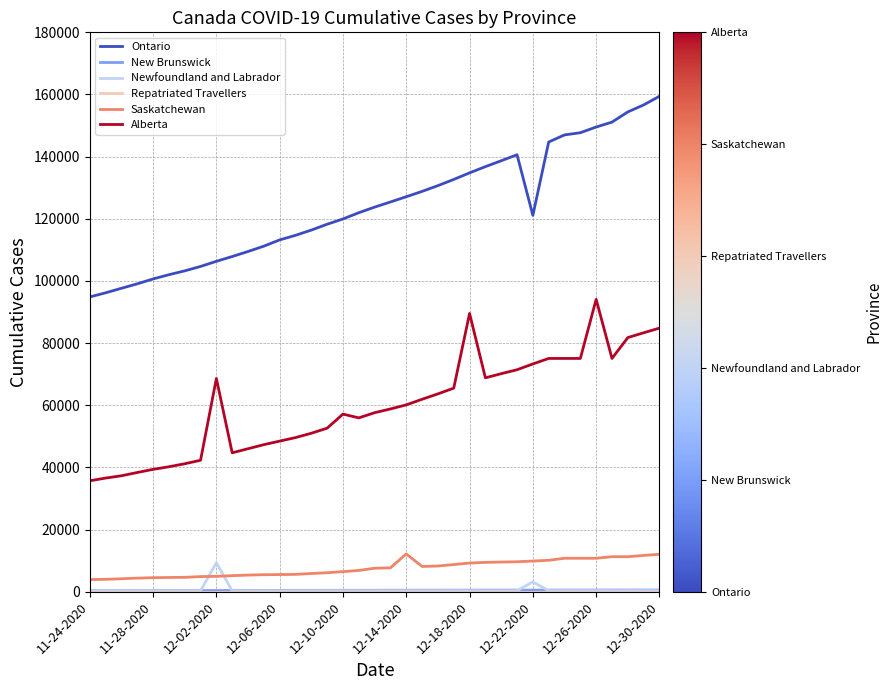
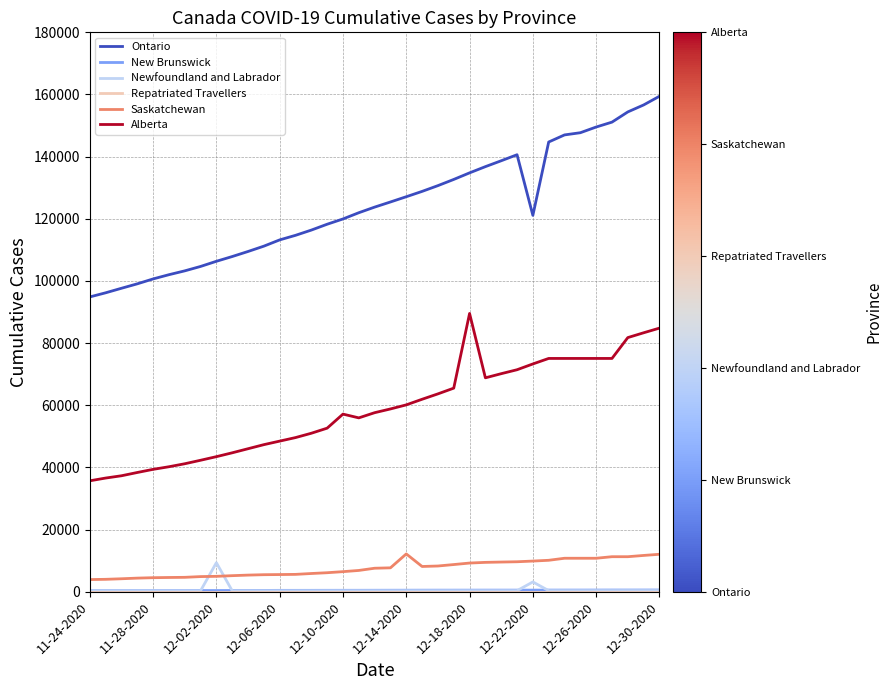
  {
    "Ontario": {
      "11-24-2020": 95000,
      "11-28-2020": 101000,
      "12-02-2020": 106000,
      "12-06-2020": 113000,
      "12-10-2020": 120000,
      "12-14-2020": 127000,
      "12-18-2020": 135000,
      "12-22-2020": 121000,
      "12-26-2020": 150000,
      "12-30-2020": 159000
    },
    "Newfoundland and Labrador": {
      "12-02-2020": 9000,
      "12-22-2020": 3000
    },
    "Saskatchewan": {
      "11-24-2020": 4000,
      "11-28-2020": 5000,
      "12-02-2020": 5000,
      "12-06-2020": 6000,
      "12-10-2020": 6000,
      "12-14-2020": 12000,
      "12-18-2020": 9000,
      "12-22-2020": 10000,
      "12-26-2020": 11000,
      "12-30-2020": 12000
    },
    "Alberta": {
      "11-24-2020": 36000,
      "11-28-2020": 39000,
-     "12-02-2020": 69000,
+     "12-02-2020": 43000,
      "12-06-2020": 48000,
      "12-10-2020": 57000,
      "12-14-2020": 60000,
      "12-18-2020": 90000,
      "12-22-2020": 73000,
-     "12-26-2020": 94000,
+     "12-26-2020": 75000,
      "12-30-2020": 85000
    }
  }
